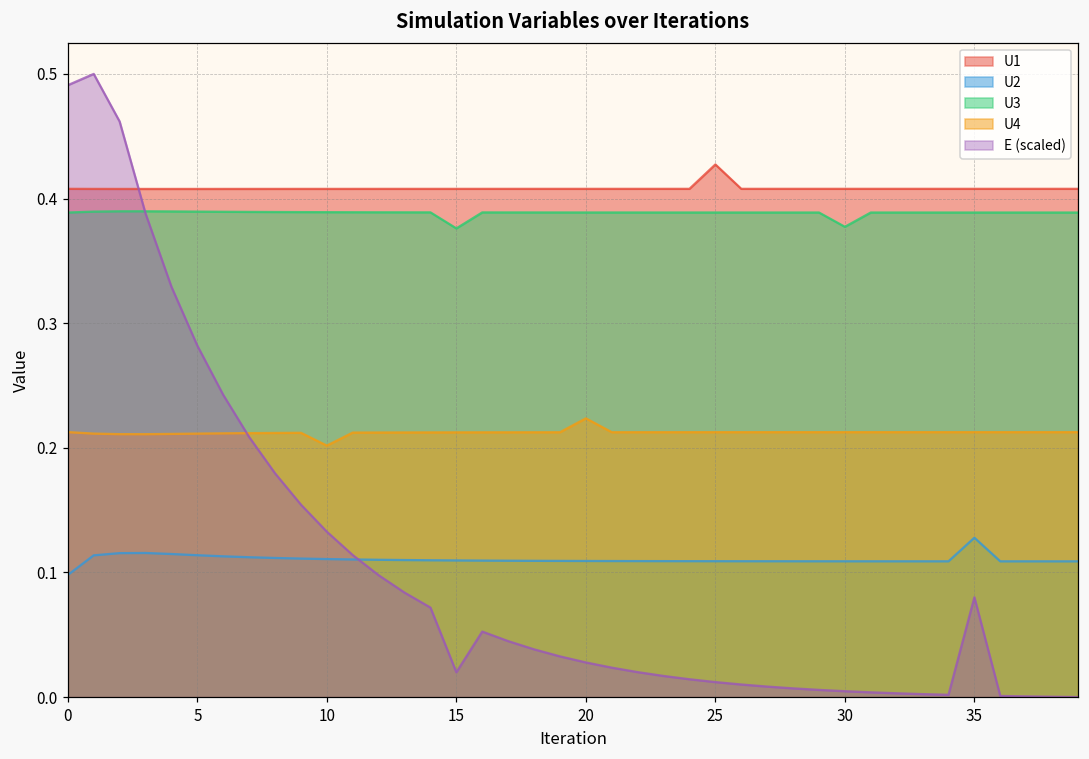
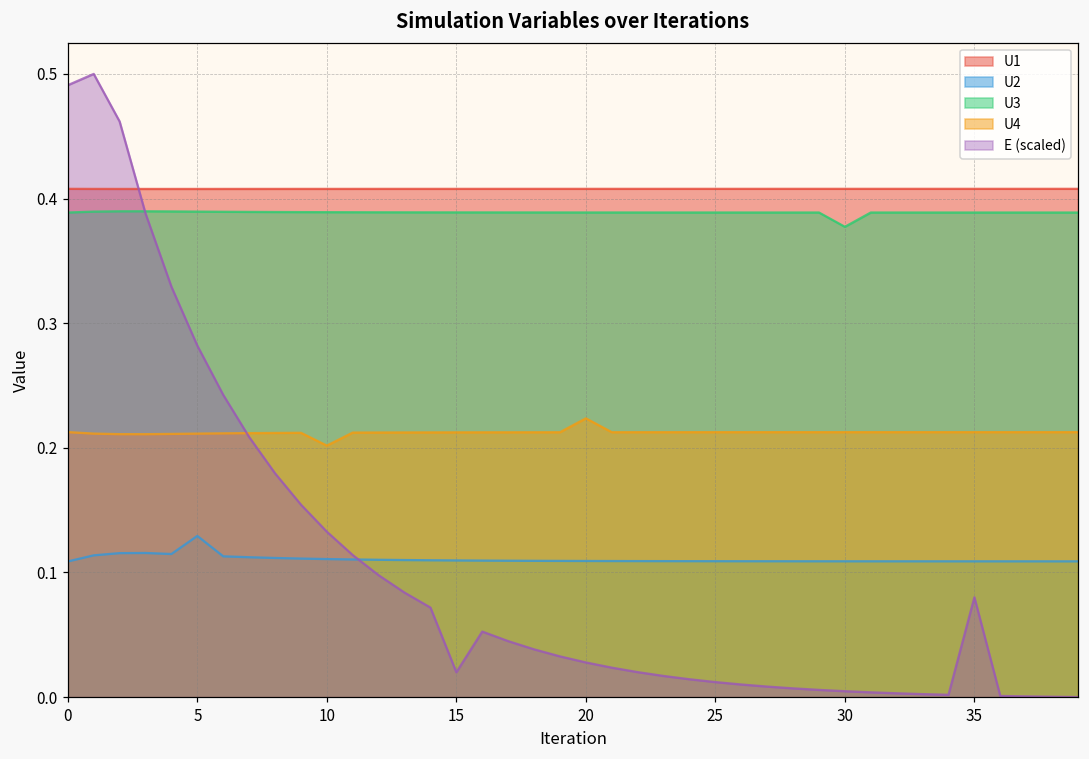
  {
    "U1": {
      "0": 0.408,
      "5": 0.408,
      "10": 0.408,
      "15": 0.408,
      "20": 0.408,
-     "25": 0.427,
+     "25": 0.408,
      "30": 0.408,
      "35": 0.408
    },
    "U2": {
-     "0": 0.098,
-     "5": 0.114,
+     "0": 0.109,
+     "5": 0.129,
      "10": 0.111,
      "15": 0.110,
      "20": 0.109,
      "25": 0.109,
      "30": 0.109,
-     "35": 0.128
+     "35": 0.109
    },
    "U3": {
      "0": 0.389,
      "5": 0.390,
      "10": 0.389,
-     "15": 0.376,
+     "15": 0.389,
      "20": 0.389,
      "25": 0.389,
      "30": 0.377,
      "35": 0.389
    },
    "U4": {
      "0": 0.213,
      "5": 0.211,
      "10": 0.202,
      "15": 0.212,
      "20": 0.224,
      "25": 0.213,
      "30": 0.213,
      "35": 0.213
    },
    "E (scaled)": {
      "0": 0.491,
      "5": 0.282,
      "10": 0.133,
      "15": 0.020,
      "20": 0.028,
      "25": 0.012,
      "30": 0.005,
      "35": 0.080
    }
  }
